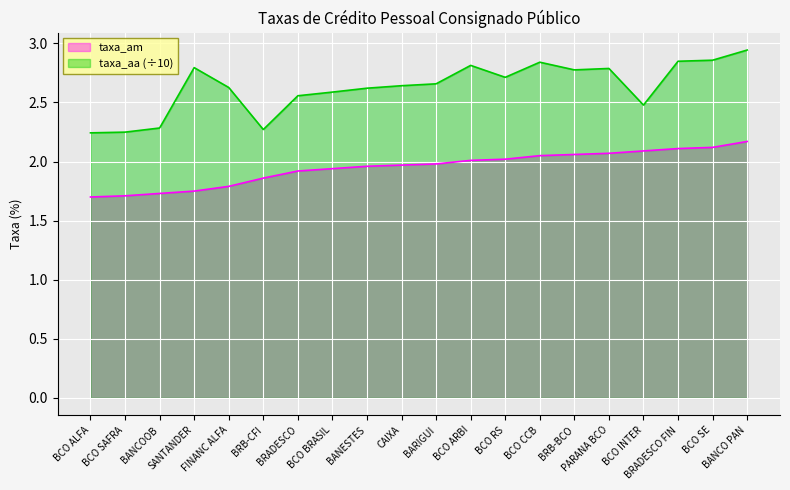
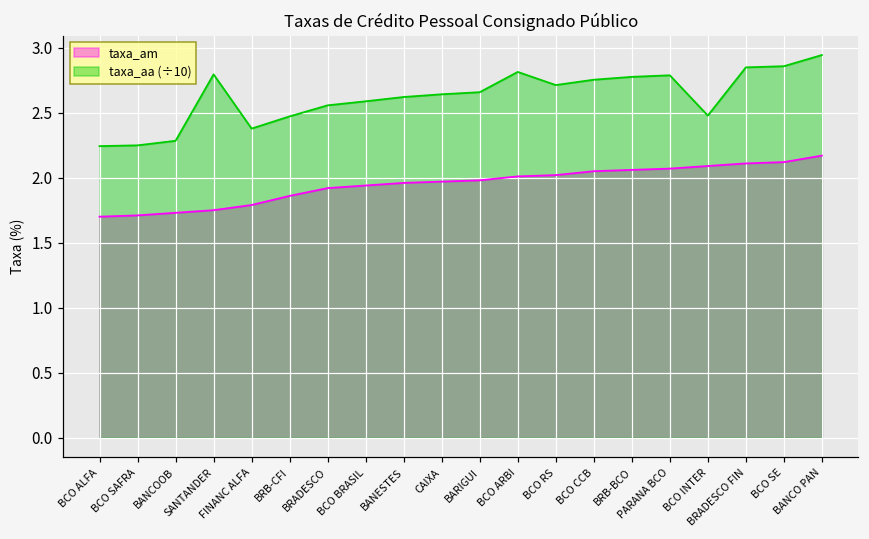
  {
    "taxa_am": {
      "BCO ALFA": 1.70,
      "BCO SAFRA": 1.71,
      "BANCOOB": 1.73,
      "SANTANDER": 1.75,
      "FINANC ALFA": 1.79,
      "BRB-CFI": 1.86,
      "BRADESCO": 1.92,
      "BCO BRASIL": 1.94,
      "BANESTES": 1.96,
      "CAIXA": 1.97,
      "BARIGUI": 1.98,
      "BCO ARBI": 2.01,
      "BCO RS": 2.02,
      "BCO CCB": 2.05,
      "BRB-BCO": 2.06,
      "PARANA BCO": 2.07,
      "BCO INTER": 2.09,
      "BRADESCO FIN": 2.11,
      "BCO SE": 2.12,
      "BANCO PAN": 2.17
    },
    "taxa_aa (÷10)": {
      "BCO ALFA": 2.24,
      "BCO SAFRA": 2.25,
      "BANCOOB": 2.28,
      "SANTANDER": 2.80,
-     "FINANC ALFA": 2.63,
-     "BRB-CFI": 2.27,
+     "FINANC ALFA": 2.38,
+     "BRB-CFI": 2.47,
      "BRADESCO": 2.56,
      "BCO BRASIL": 2.59,
      "BANESTES": 2.62,
      "CAIXA": 2.64,
      "BARIGUI": 2.66,
      "BCO ARBI": 2.81,
      "BCO RS": 2.71,
-     "BCO CCB": 2.84,
+     "BCO CCB": 2.75,
      "BRB-BCO": 2.78,
      "PARANA BCO": 2.79,
      "BCO INTER": 2.48,
      "BRADESCO FIN": 2.85,
      "BCO SE": 2.86,
      "BANCO PAN": 2.94
    }
  }
